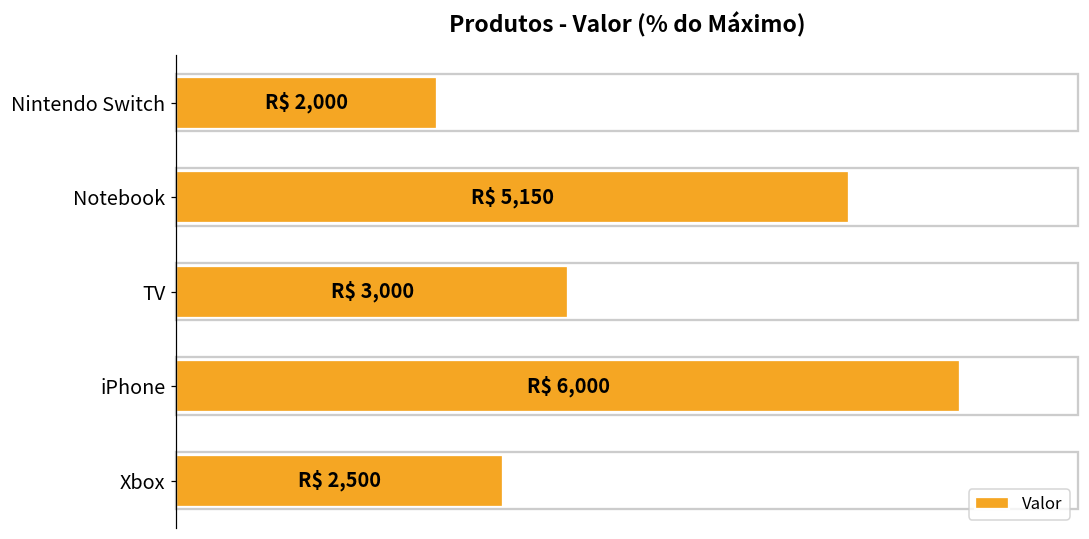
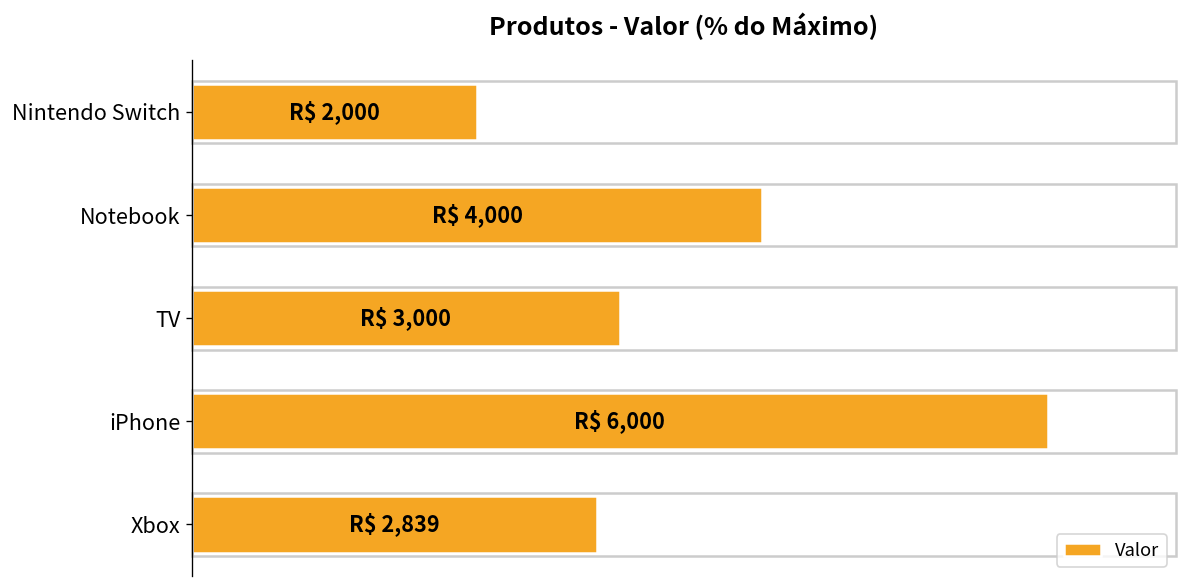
  {
-   "Notebook": "5,150",
-   "Xbox": "2,500"
+   "Notebook": "4,000",
+   "Xbox": "2,839"
  }
